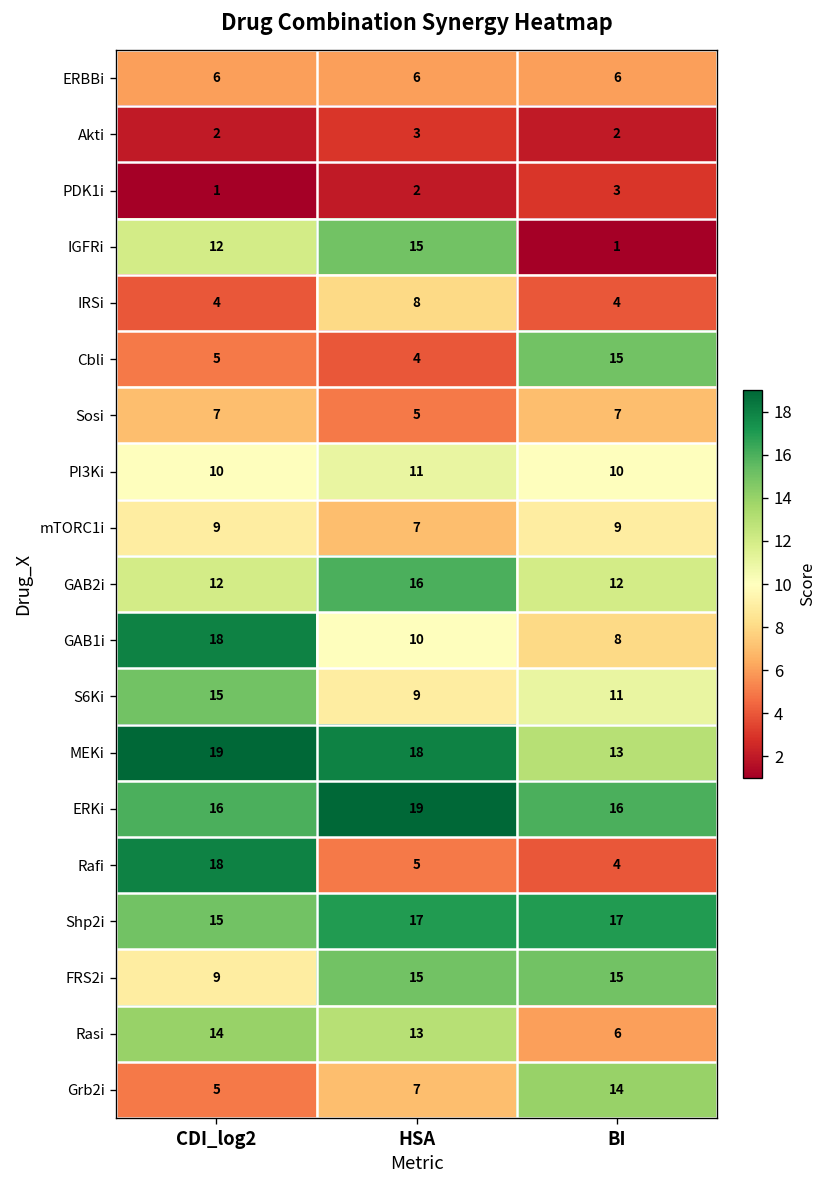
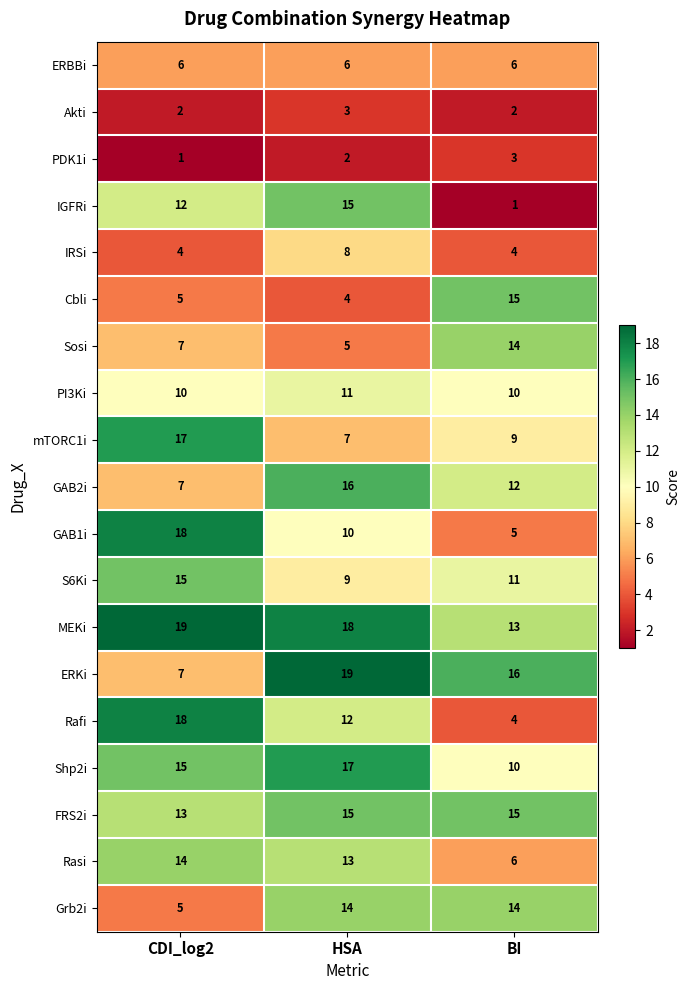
  {
    "ERBBi": {
      "CDI_log2": 6,
      "HSA": 6,
      "BI": 6
    },
    "Akti": {
      "CDI_log2": 2,
      "HSA": 3,
      "BI": 2
    },
    "PDK1i": {
      "CDI_log2": 1,
      "HSA": 2,
      "BI": 3
    },
    "IGFRi": {
      "CDI_log2": 12,
      "HSA": 15,
      "BI": 1
    },
    "IRSi": {
      "CDI_log2": 4,
      "HSA": 8,
      "BI": 4
    },
    "Cbli": {
      "CDI_log2": 5,
      "HSA": 4,
      "BI": 15
    },
    "Sosi": {
      "CDI_log2": 7,
      "HSA": 5,
-     "BI": 7
+     "BI": 14
    },
    "PI3Ki": {
      "CDI_log2": 10,
      "HSA": 11,
      "BI": 10
    },
    "mTORC1i": {
-     "CDI_log2": 9,
+     "CDI_log2": 17,
      "HSA": 7,
      "BI": 9
    },
    "GAB2i": {
-     "CDI_log2": 12,
+     "CDI_log2": 7,
      "HSA": 16,
      "BI": 12
    },
    "GAB1i": {
      "CDI_log2": 18,
      "HSA": 10,
-     "BI": 8
+     "BI": 5
    },
    "S6Ki": {
      "CDI_log2": 15,
      "HSA": 9,
      "BI": 11
    },
    "MEKi": {
      "CDI_log2": 19,
      "HSA": 18,
      "BI": 13
    },
    "ERKi": {
-     "CDI_log2": 16,
+     "CDI_log2": 7,
      "HSA": 19,
      "BI": 16
    },
    "Rafi": {
      "CDI_log2": 18,
-     "HSA": 5,
+     "HSA": 12,
      "BI": 4
    },
    "Shp2i": {
      "CDI_log2": 15,
      "HSA": 17,
-     "BI": 17
+     "BI": 10
    },
    "FRS2i": {
-     "CDI_log2": 9,
+     "CDI_log2": 13,
      "HSA": 15,
      "BI": 15
    },
    "Rasi": {
      "CDI_log2": 14,
      "HSA": 13,
      "BI": 6
    },
    "Grb2i": {
      "CDI_log2": 5,
-     "HSA": 7,
+     "HSA": 14,
      "BI": 14
    }
  }
